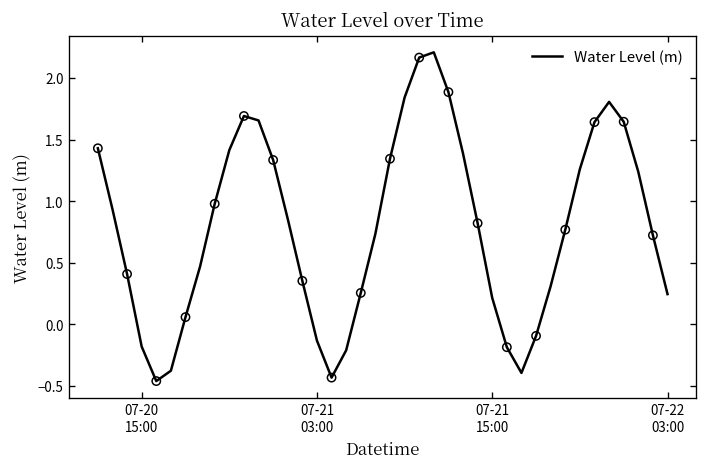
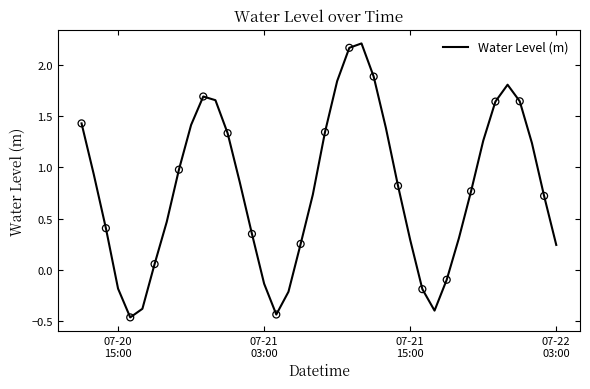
  {
    "Water Level (m)": {
      "07-20 15:00": -0.18,
      "07-21 03:00": -0.13,
-     "07-21 15:00": 0.21,
+     "07-21 15:00": 0.29,
      "07-22 03:00": 0.25
    }
  }
